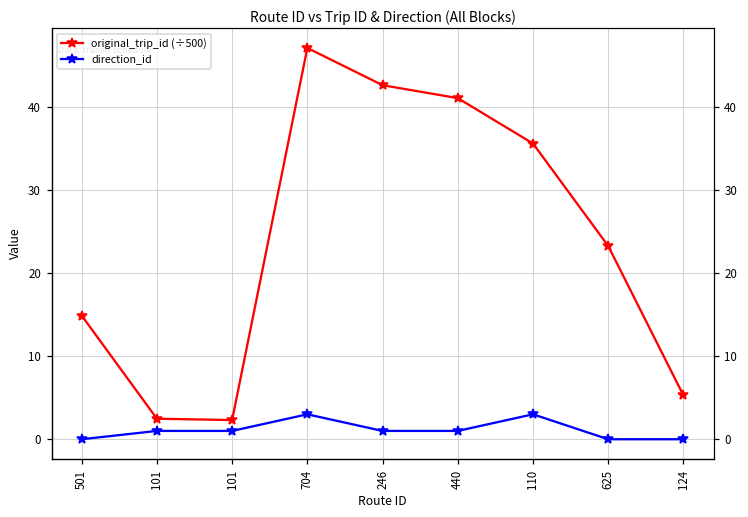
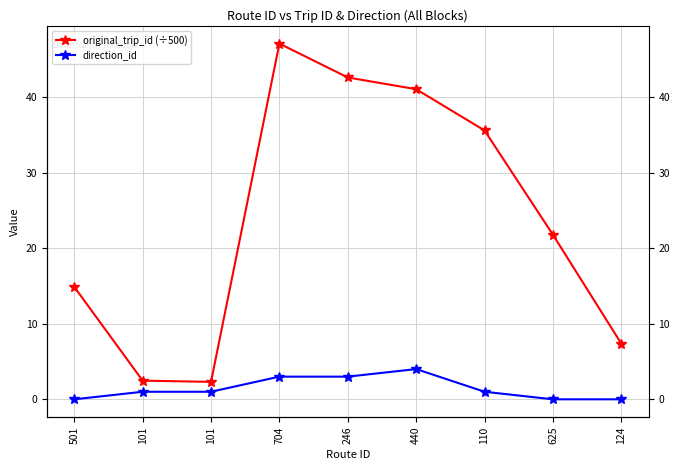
  {
    "original_trip_id (÷500)": {
      "501": 15,
      "704": 47,
      "246": 43,
      "440": 41,
      "110": 36,
-     "625": 23,
-     "124": 5
+     "625": 22,
+     "124": 7
    },
    "direction_id": {
      "501": 0,
      "704": 3,
-     "246": 1,
-     "440": 1,
-     "110": 3,
+     "246": 3,
+     "440": 4,
+     "110": 1,
      "625": 0,
      "124": 0
    }
  }
